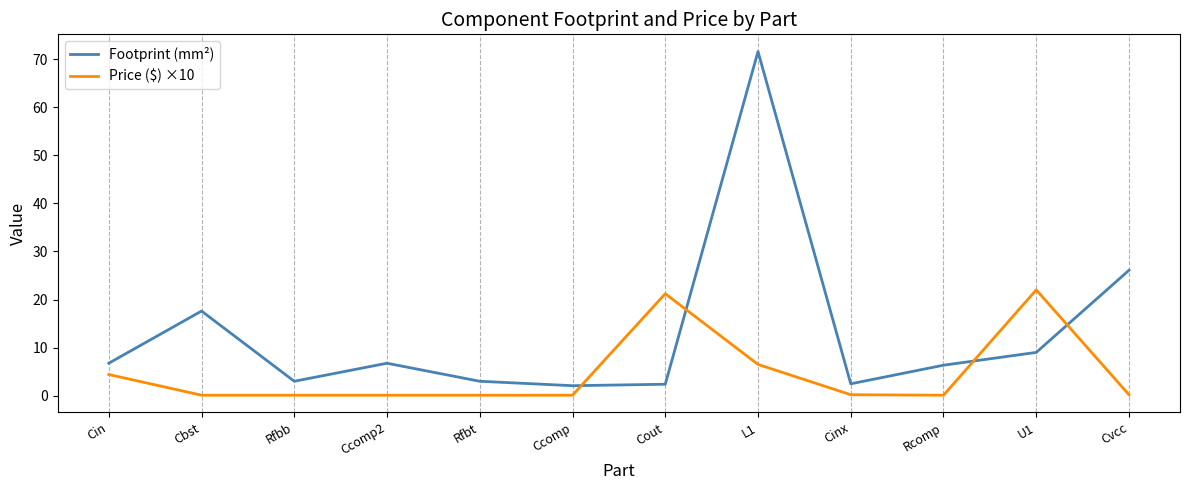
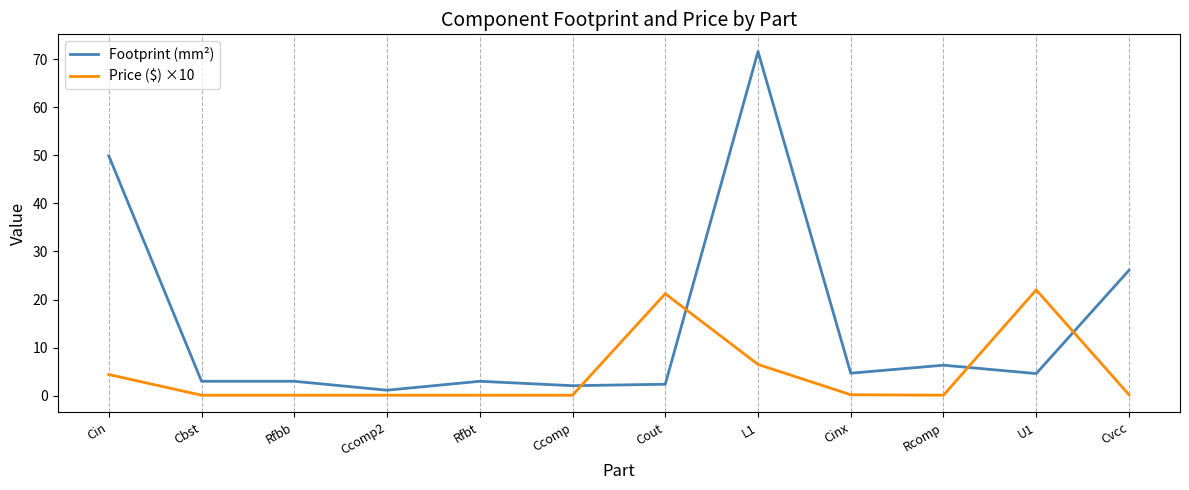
  {
    "Footprint (mm²)": {
-     "Cin": 7,
-     "Cbst": 18,
+     "Cin": 50,
+     "Cbst": 3,
      "Rfbb": 3,
-     "Ccomp2": 7,
+     "Ccomp2": 1,
      "Rfbt": 3,
      "Ccomp": 2,
      "Cout": 2,
      "L1": 72,
-     "Cinx": 2,
+     "Cinx": 5,
      "Rcomp": 6,
-     "U1": 9,
+     "U1": 5,
      "Cvcc": 26
    },
    "Price ($) ×10": {
      "Cin": 4,
      "Cbst": 0,
      "Rfbb": 0,
      "Ccomp2": 0,
      "Rfbt": 0,
      "Ccomp": 0,
      "Cout": 21,
      "L1": 7,
      "Cinx": 0,
      "Rcomp": 0,
      "U1": 22,
      "Cvcc": 0
    }
  }
